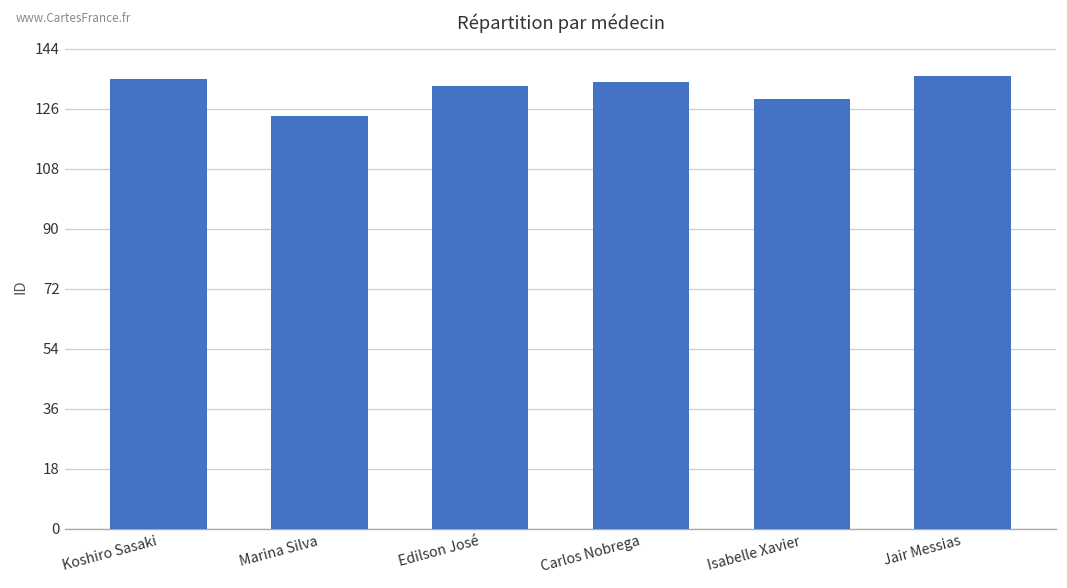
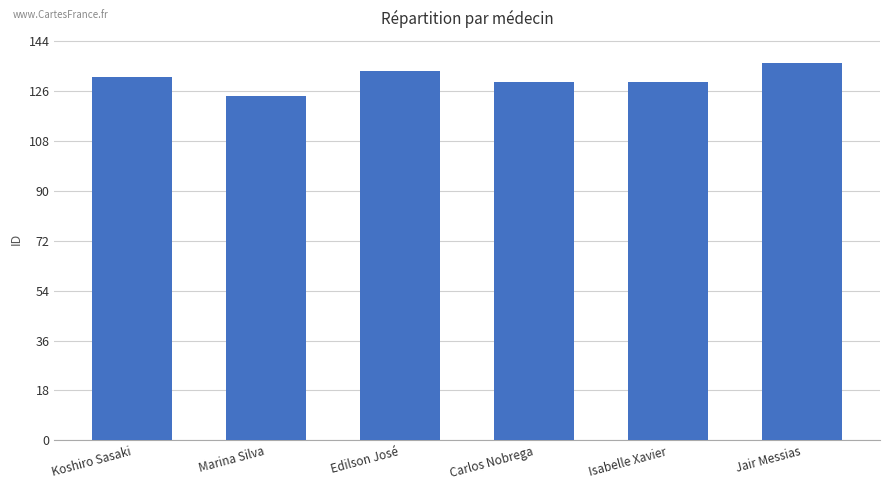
  {
-   "Koshiro Sasaki": 135,
+   "Koshiro Sasaki": 131,
    "Marina Silva": 124,
    "Edilson José": 133,
-   "Carlos Nobrega": 134,
+   "Carlos Nobrega": 129,
    "Isabelle Xavier": 129,
    "Jair Messias": 136
  }
